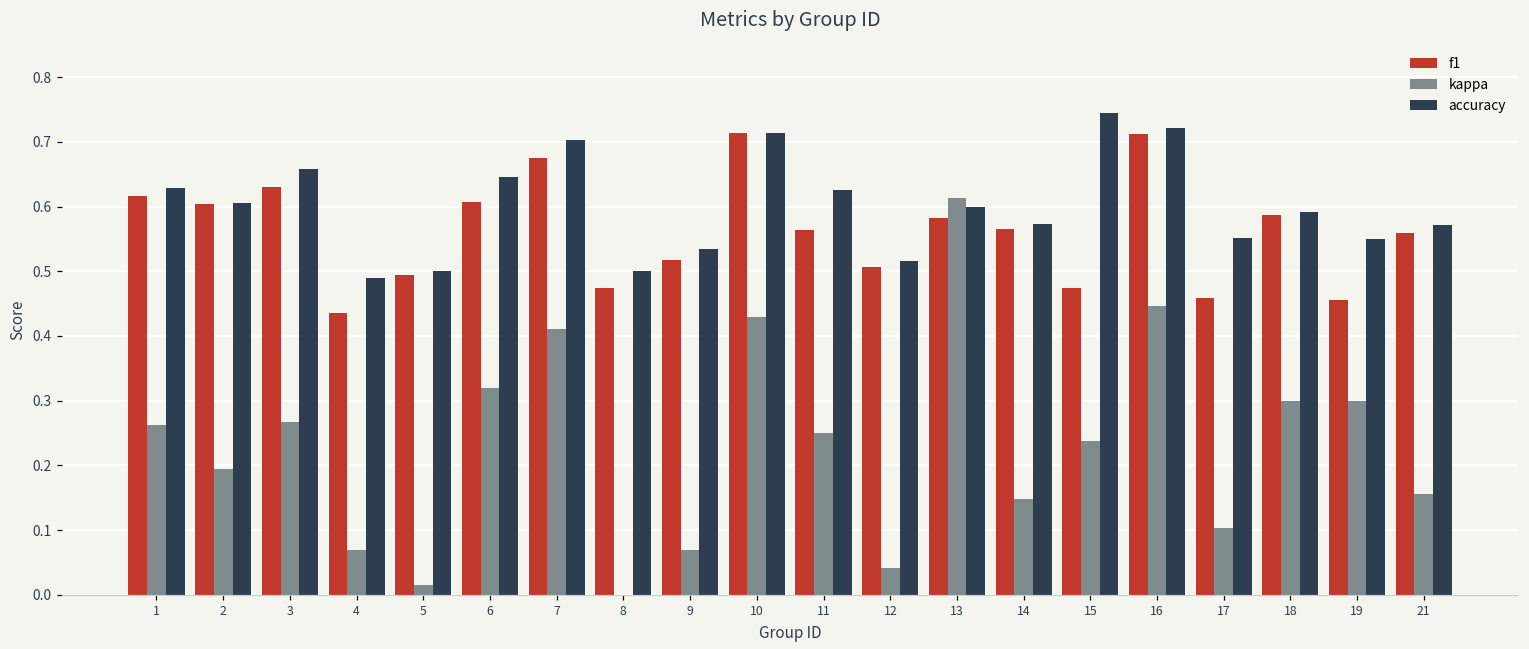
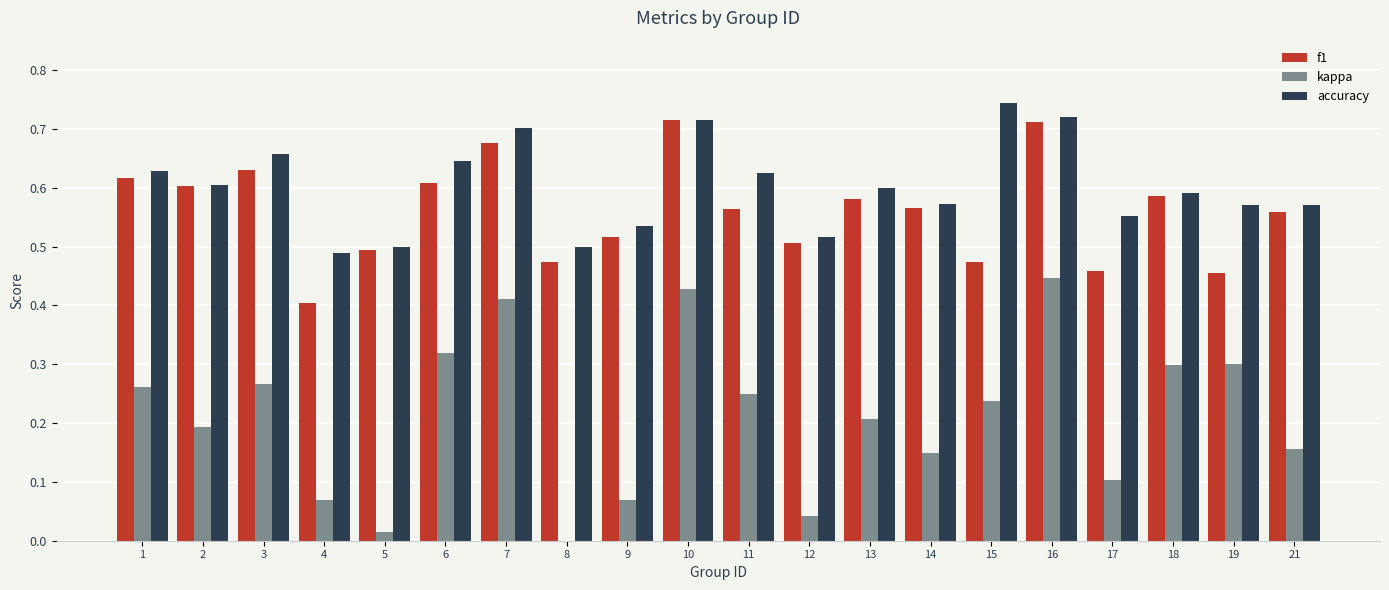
  {
    "f1": {
      "1": 0.62,
      "2": 0.60,
      "3": 0.63,
-     "4": 0.44,
+     "4": 0.40,
      "5": 0.49,
      "6": 0.61,
      "7": 0.68,
      "8": 0.47,
      "9": 0.52,
      "10": 0.71,
      "11": 0.56,
      "12": 0.51,
      "13": 0.58,
      "14": 0.57,
      "15": 0.47,
      "16": 0.71,
      "17": 0.46,
      "18": 0.59,
      "19": 0.46,
      "21": 0.56
    },
    "kappa": {
      "1": 0.26,
      "2": 0.19,
      "3": 0.27,
      "4": 0.07,
      "5": 0.02,
      "6": 0.32,
      "7": 0.41,
      "8": 0.00,
      "9": 0.07,
      "10": 0.43,
      "11": 0.25,
      "12": 0.04,
-     "13": 0.61,
+     "13": 0.21,
      "14": 0.15,
      "15": 0.24,
      "16": 0.45,
      "17": 0.10,
      "18": 0.30,
      "19": 0.30,
      "21": 0.16
    },
    "accuracy": {
      "1": 0.63,
      "2": 0.60,
      "3": 0.66,
      "4": 0.49,
      "5": 0.50,
      "6": 0.65,
      "7": 0.70,
      "8": 0.50,
      "9": 0.53,
      "10": 0.71,
      "11": 0.63,
      "12": 0.52,
      "13": 0.60,
      "14": 0.57,
      "15": 0.74,
      "16": 0.72,
      "17": 0.55,
      "18": 0.59,
-     "19": 0.55,
+     "19": 0.57,
      "21": 0.57
    }
  }
